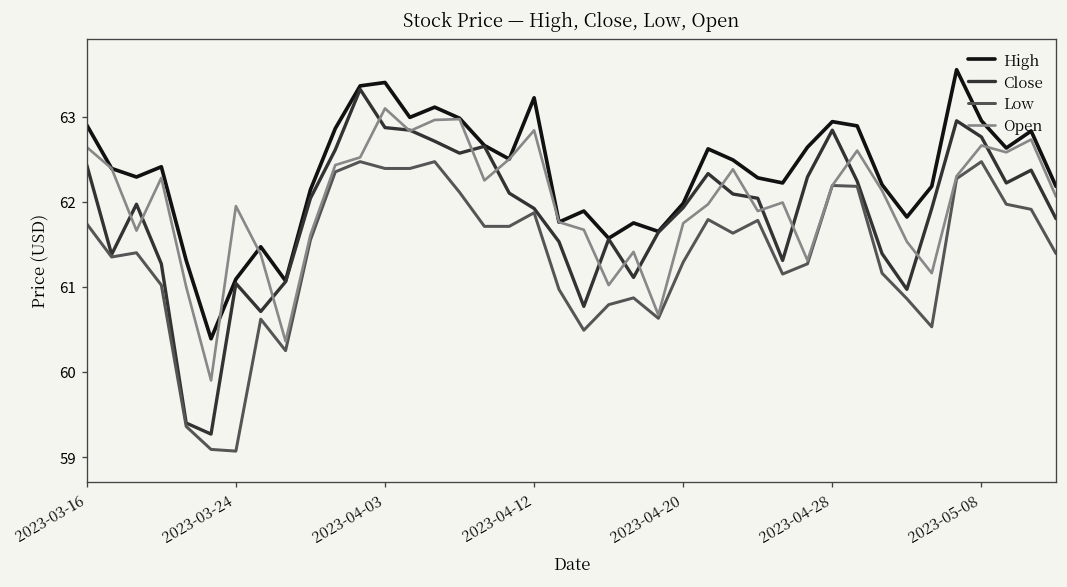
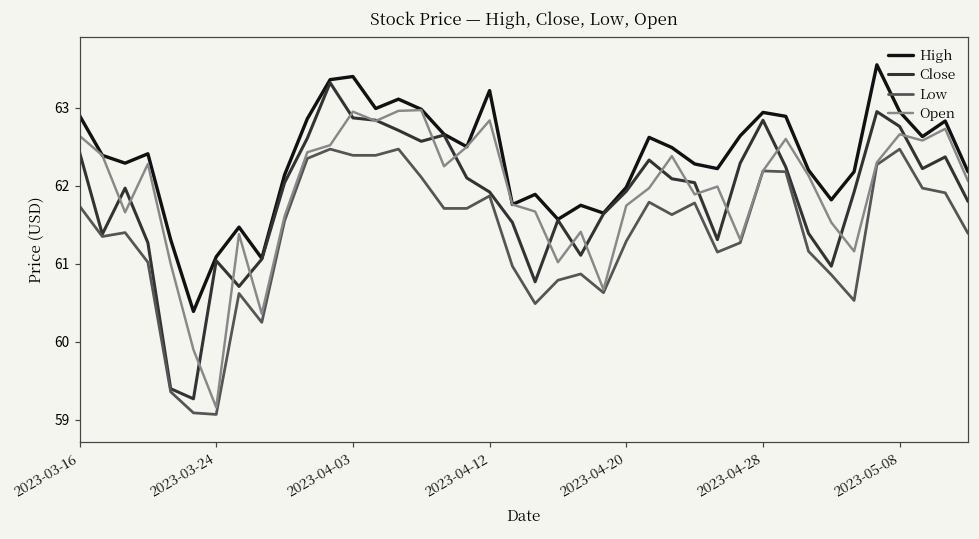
  {
    "Open": {
      "2023-03-16": 62.6,
-     "2023-03-24": 61.9,
-     "2023-04-03": 63.1,
+     "2023-03-24": 59.2,
+     "2023-04-03": 63.0,
      "2023-04-12": 62.8,
      "2023-04-20": 61.7,
      "2023-05-08": 62.7
    }
  }
